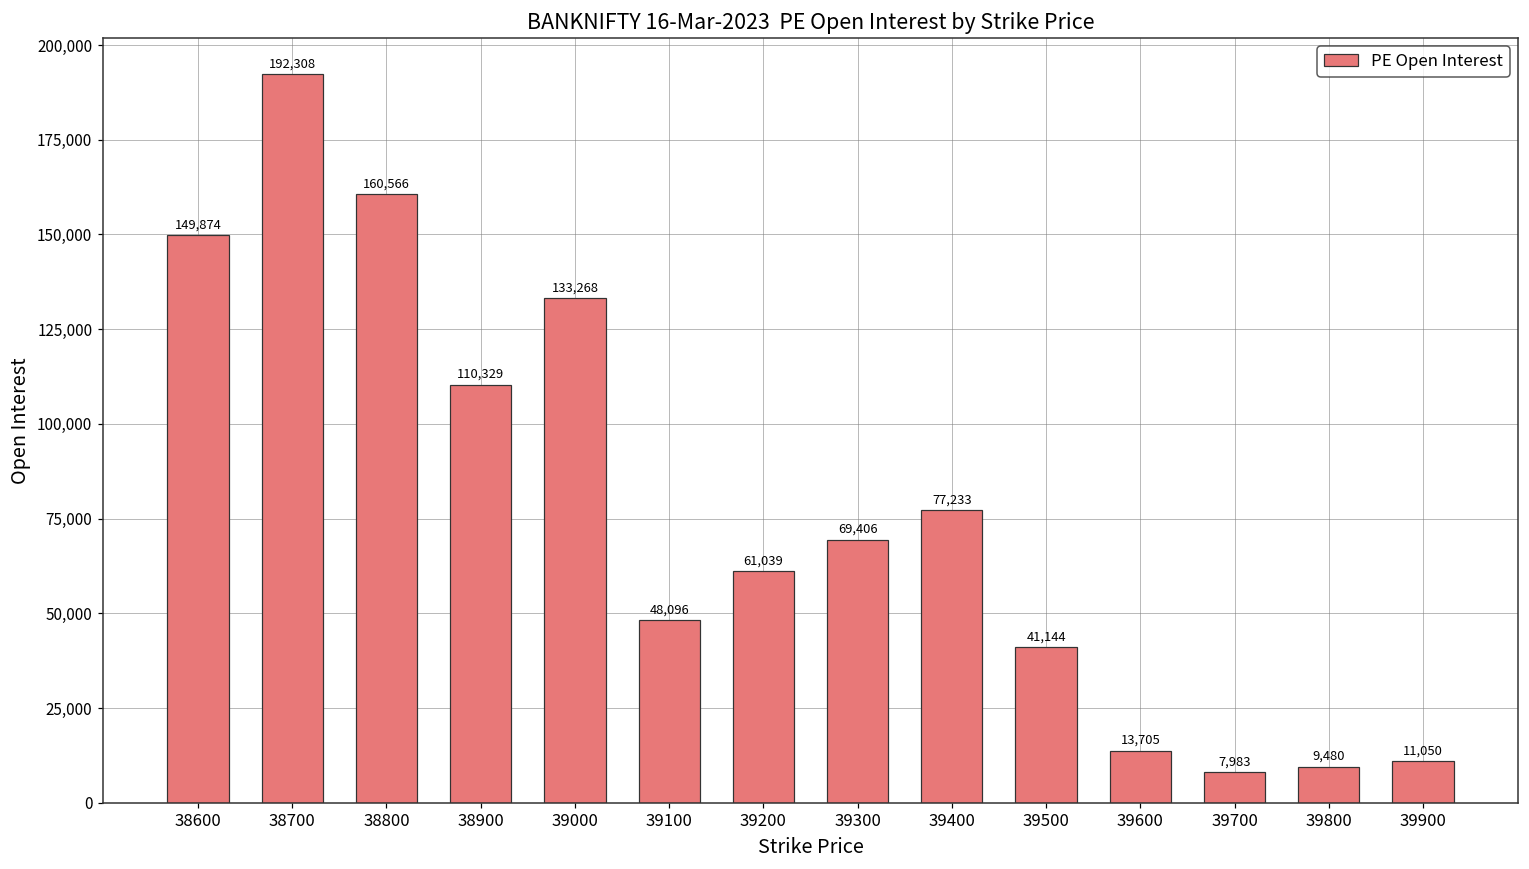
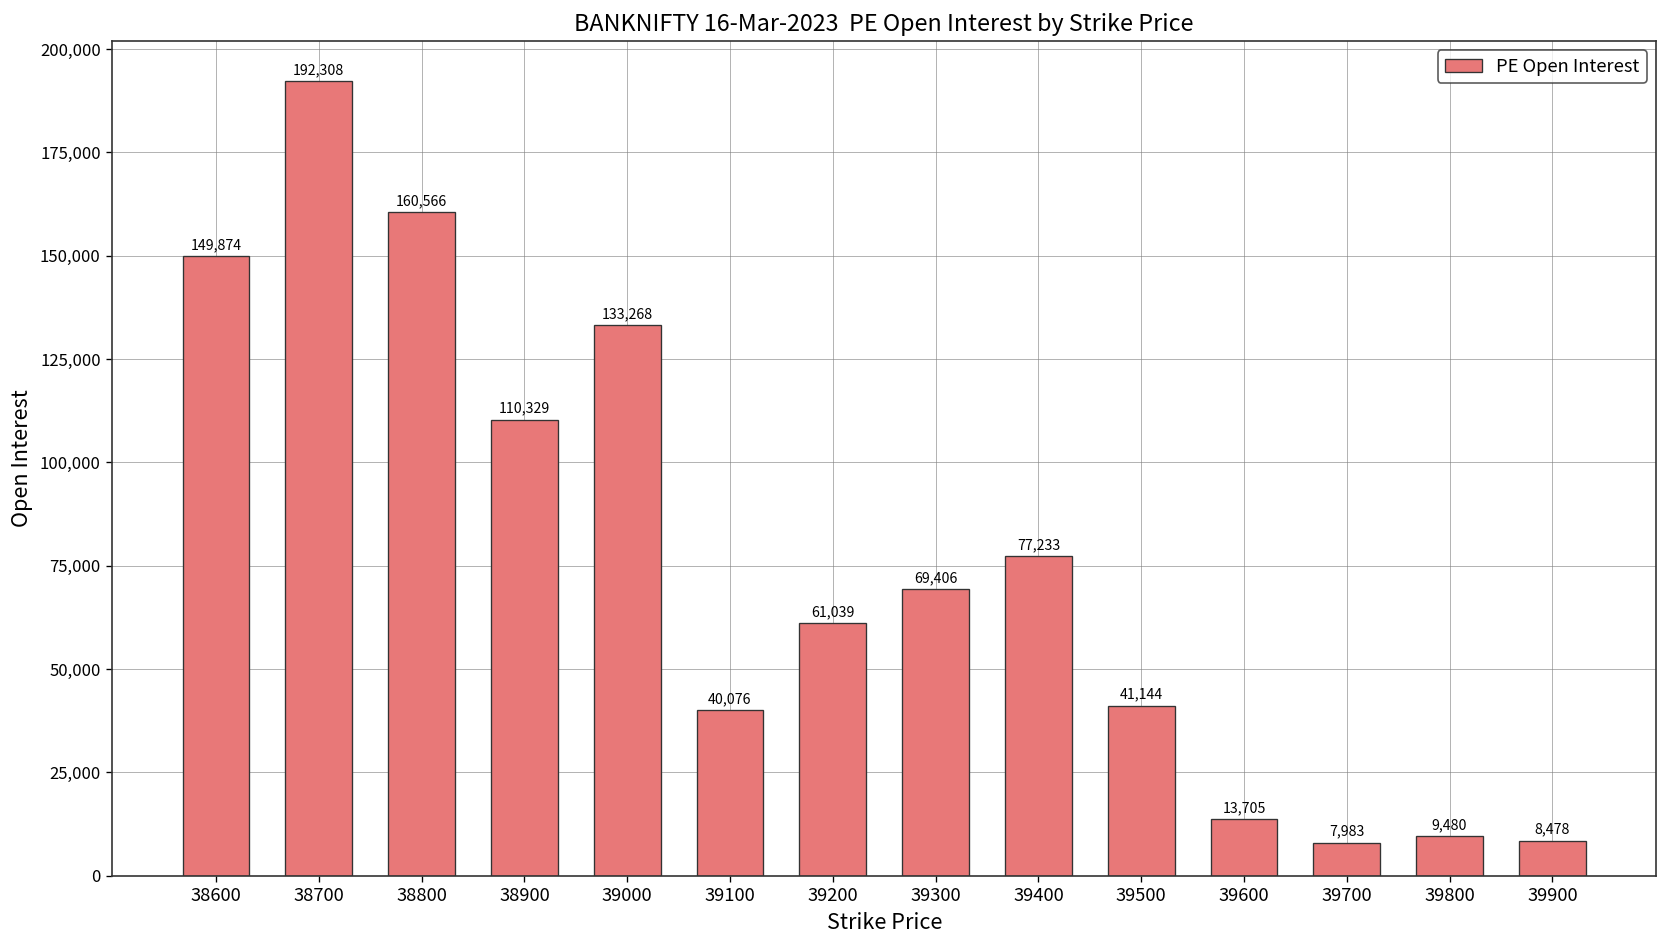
  {
    "38600": "149,874",
    "38700": "192,308",
    "38800": "160,566",
    "38900": "110,329",
    "39000": "133,268",
-   "39100": "48,096",
+   "39100": "40,076",
    "39200": "61,039",
    "39300": "69,406",
    "39400": "77,233",
    "39500": "41,144",
    "39600": "13,705",
    "39700": "7,983",
    "39800": "9,480",
-   "39900": "11,050"
+   "39900": "8,478"
  }
